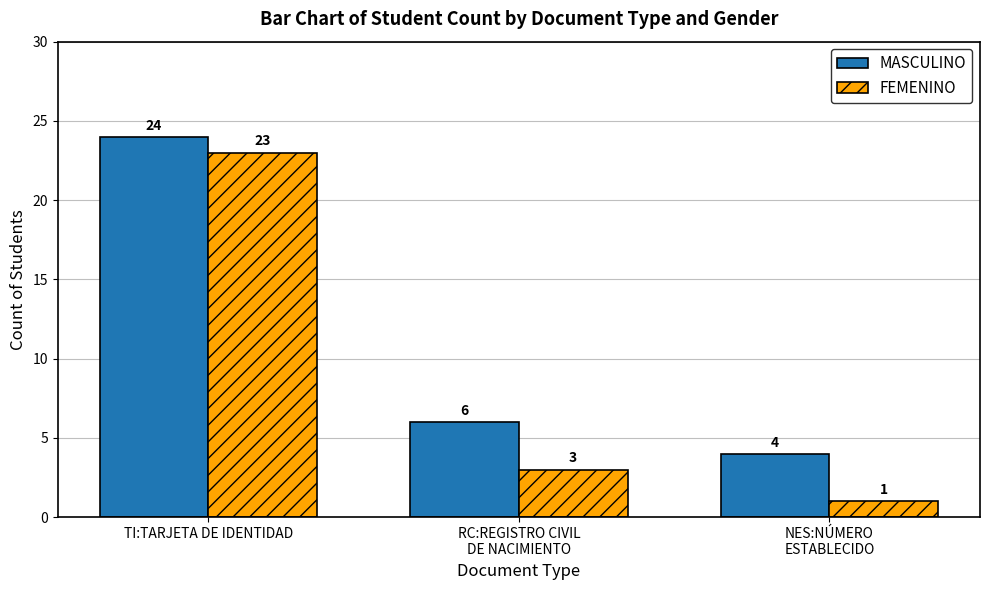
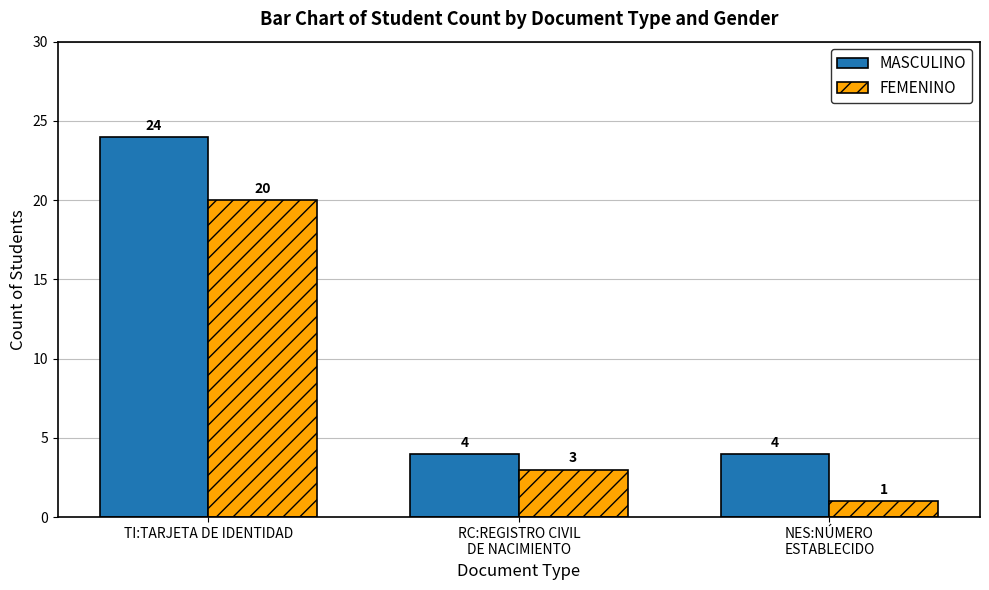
  {
    "MASCULINO": {
      "TI:TARJETA DE IDENTIDAD": 24,
-     "RC:REGISTRO CIVIL DE NACIMIENTO": 6,
+     "RC:REGISTRO CIVIL DE NACIMIENTO": 4,
      "NES:NÚMERO ESTABLECIDO": 4
    },
    "FEMENINO": {
-     "TI:TARJETA DE IDENTIDAD": 23,
+     "TI:TARJETA DE IDENTIDAD": 20,
      "RC:REGISTRO CIVIL DE NACIMIENTO": 3,
      "NES:NÚMERO ESTABLECIDO": 1
    }
  }
